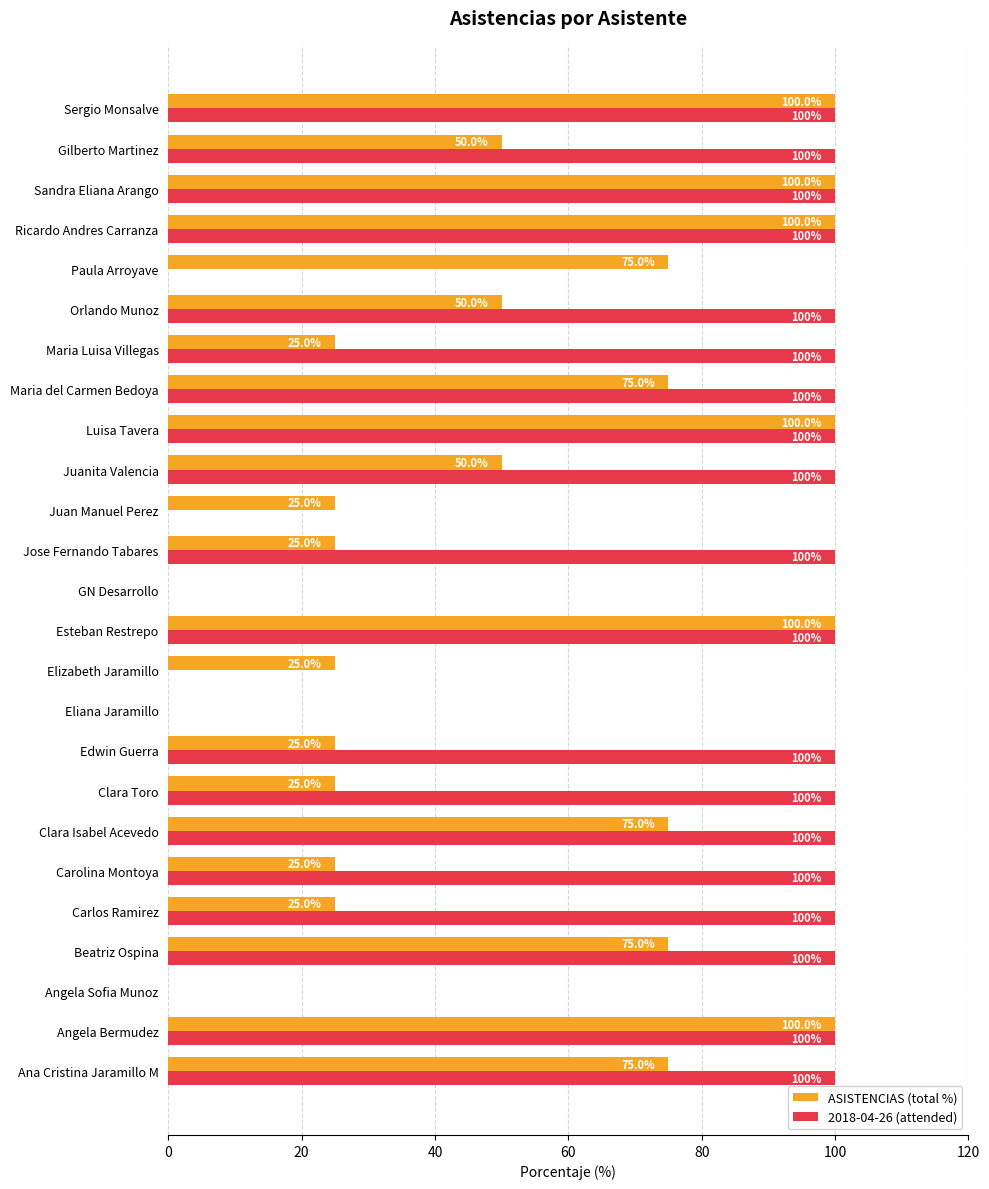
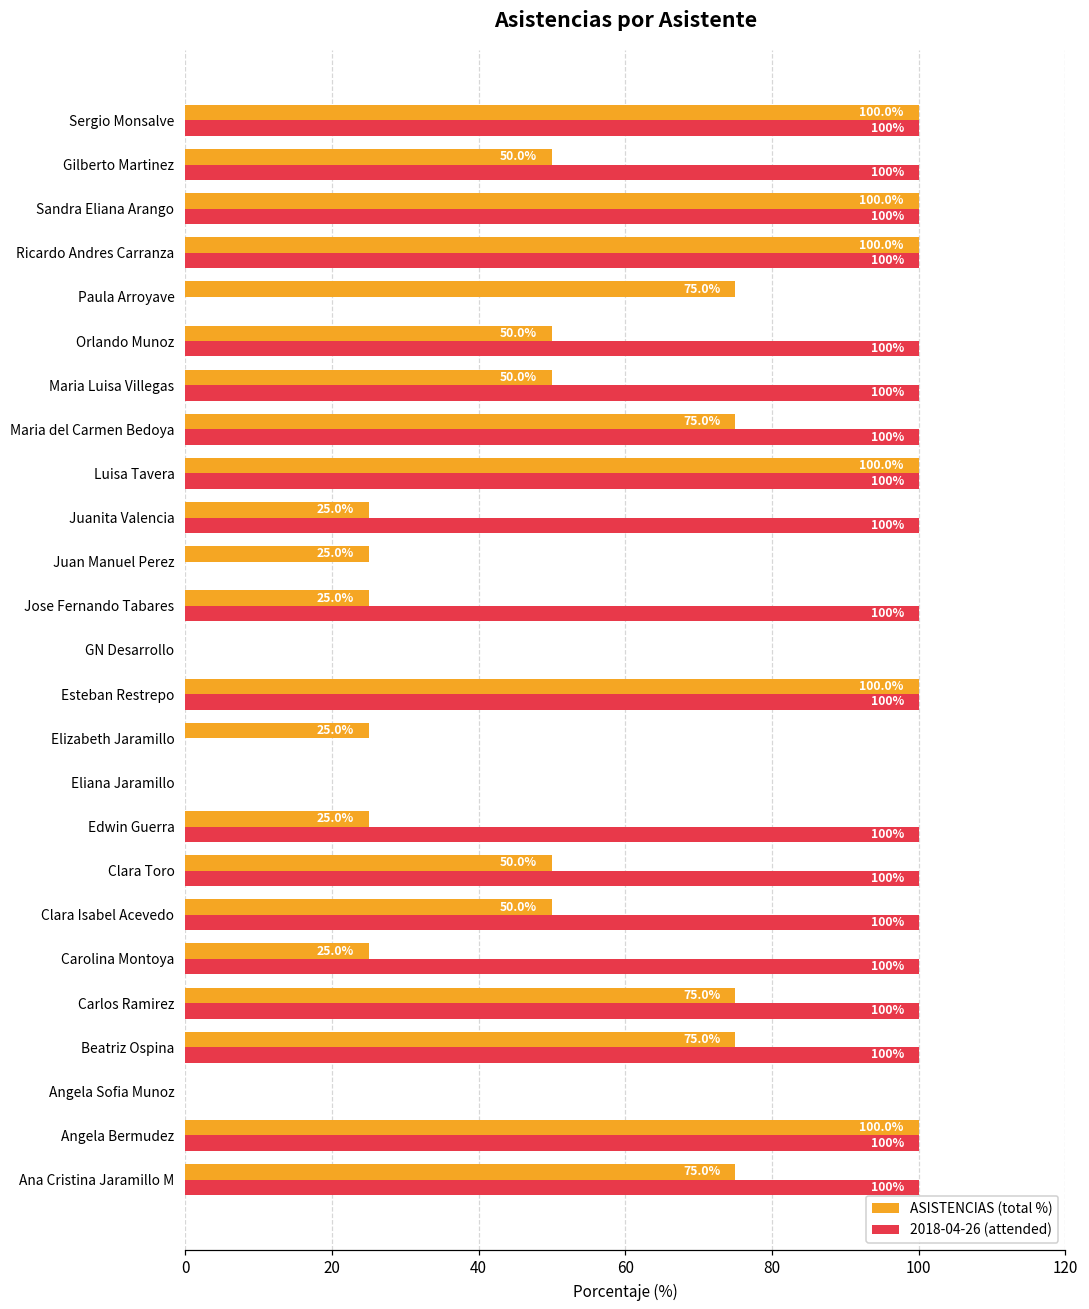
  {
    "ASISTENCIAS (total %)": {
      "Sergio Monsalve": "100.0%",
      "Gilberto Martinez": "50.0%",
      "Sandra Eliana Arango": "100.0%",
      "Ricardo Andres Carranza": "100.0%",
      "Paula Arroyave": "75.0%",
      "Orlando Munoz": "50.0%",
-     "Maria Luisa Villegas": "25.0%",
+     "Maria Luisa Villegas": "50.0%",
      "Maria del Carmen Bedoya": "75.0%",
      "Luisa Tavera": "100.0%",
-     "Juanita Valencia": "50.0%",
+     "Juanita Valencia": "25.0%",
      "Juan Manuel Perez": "25.0%",
      "Jose Fernando Tabares": "25.0%",
      "Esteban Restrepo": "100.0%",
      "Elizabeth Jaramillo": "25.0%",
      "Edwin Guerra": "25.0%",
-     "Clara Toro": "25.0%",
-     "Clara Isabel Acevedo": "75.0%",
+     "Clara Toro": "50.0%",
+     "Clara Isabel Acevedo": "50.0%",
      "Carolina Montoya": "25.0%",
-     "Carlos Ramirez": "25.0%",
+     "Carlos Ramirez": "75.0%",
      "Beatriz Ospina": "75.0%",
      "Angela Bermudez": "100.0%",
      "Ana Cristina Jaramillo M": "75.0%"
    },
    "2018-04-26 (attended)": {
      "Sergio Monsalve": "100%",
      "Gilberto Martinez": "100%",
      "Sandra Eliana Arango": "100%",
      "Ricardo Andres Carranza": "100%",
      "Orlando Munoz": "100%",
      "Maria Luisa Villegas": "100%",
      "Maria del Carmen Bedoya": "100%",
      "Luisa Tavera": "100%",
      "Juanita Valencia": "100%",
      "Jose Fernando Tabares": "100%",
      "Esteban Restrepo": "100%",
      "Edwin Guerra": "100%",
      "Clara Toro": "100%",
      "Clara Isabel Acevedo": "100%",
      "Carolina Montoya": "100%",
      "Carlos Ramirez": "100%",
      "Beatriz Ospina": "100%",
      "Angela Bermudez": "100%",
      "Ana Cristina Jaramillo M": "100%"
    }
  }
